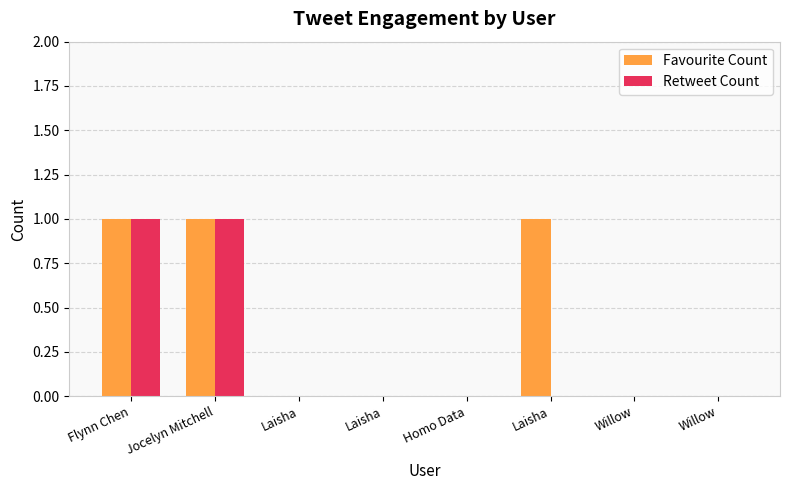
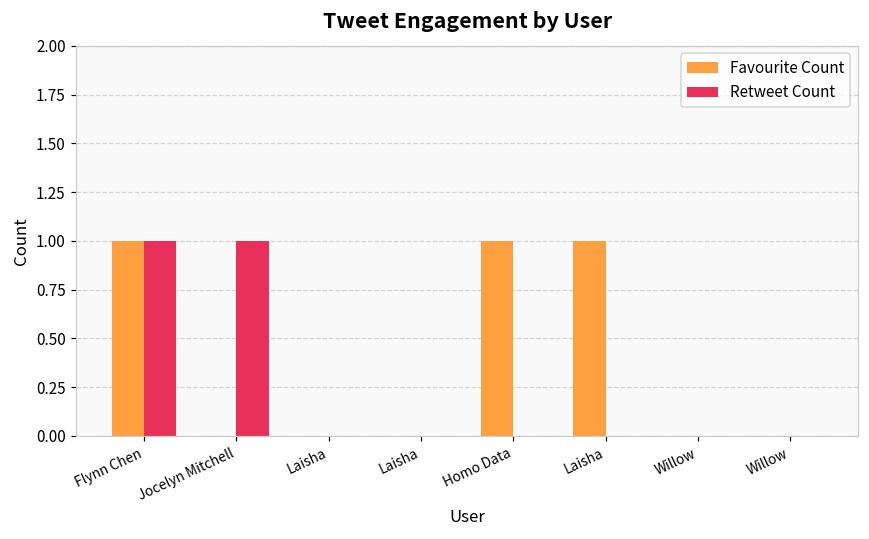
  {
    "Favourite Count": {
      "Flynn Chen": 1,
-     "Jocelyn Mitchell": 1,
-     "Homo Data": 0
+     "Jocelyn Mitchell": 0,
+     "Homo Data": 1
    },
    "Retweet Count": {
      "Flynn Chen": 1,
      "Jocelyn Mitchell": 1,
      "Homo Data": 0
    }
  }
